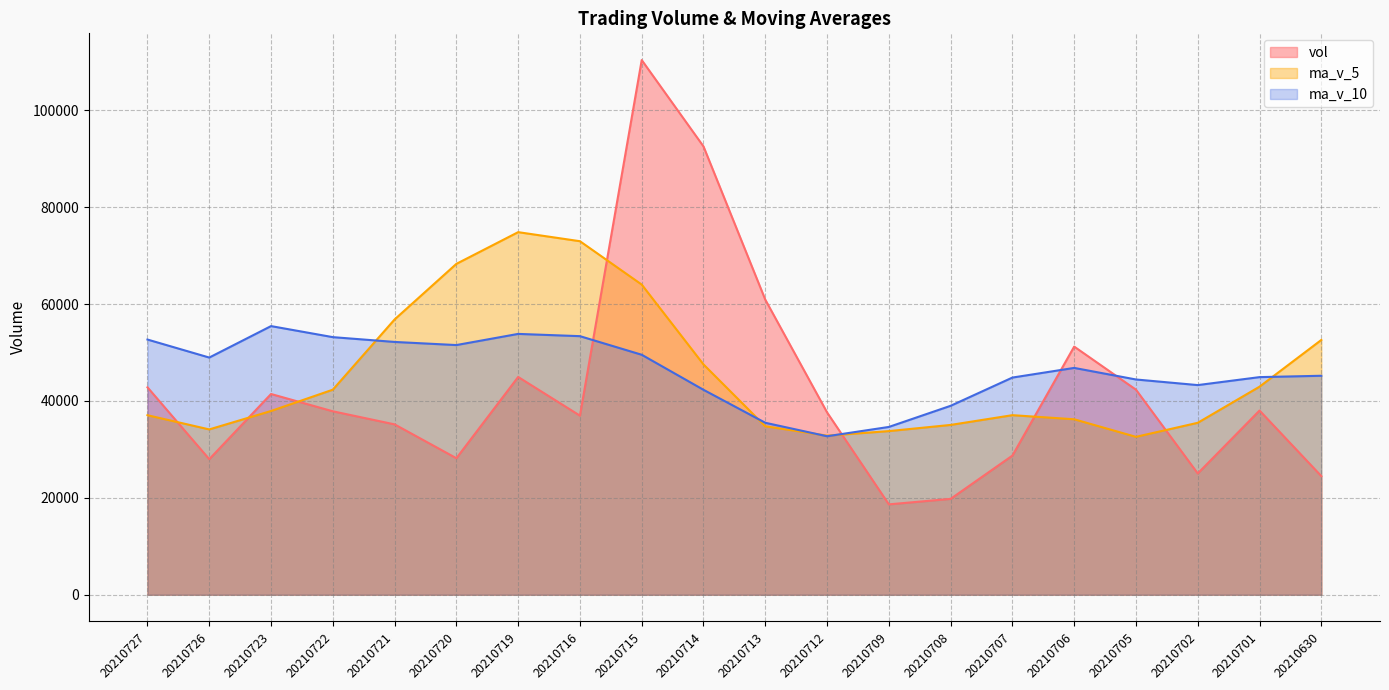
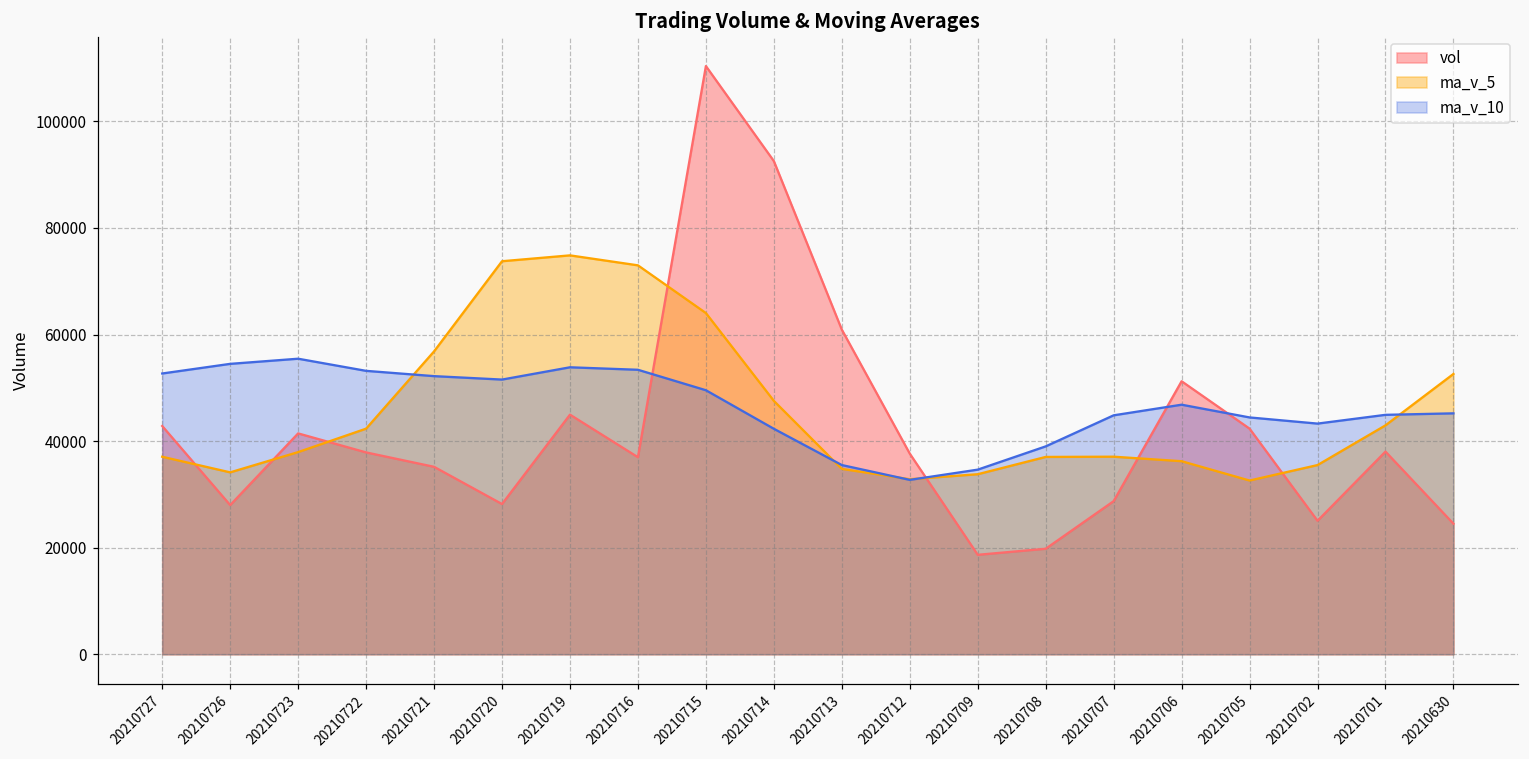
  {
    "vol": {
      "20210727": 43000,
      "20210726": 28000,
      "20210723": 41000,
      "20210722": 38000,
      "20210721": 35000,
      "20210720": 28000,
      "20210719": 45000,
      "20210716": 37000,
      "20210715": 110000,
      "20210714": 93000,
      "20210713": 61000,
      "20210712": 38000,
      "20210709": 19000,
      "20210708": 20000,
      "20210707": 29000,
      "20210706": 51000,
      "20210705": 42000,
      "20210702": 25000,
      "20210701": 38000,
      "20210630": 24000
    },
    "ma_v_5": {
      "20210727": 37000,
      "20210726": 34000,
      "20210723": 38000,
      "20210722": 42000,
      "20210721": 57000,
-     "20210720": 68000,
+     "20210720": 74000,
      "20210719": 75000,
      "20210716": 73000,
      "20210715": 64000,
      "20210714": 48000,
      "20210713": 35000,
      "20210709": 34000,
-     "20210708": 35000,
+     "20210708": 37000,
      "20210707": 37000,
      "20210706": 36000,
      "20210705": 33000,
      "20210702": 36000,
      "20210701": 43000,
      "20210630": 53000
    },
    "ma_v_10": {
      "20210727": 53000,
-     "20210726": 49000,
+     "20210726": 54000,
      "20210723": 55000,
      "20210722": 53000,
      "20210721": 52000,
      "20210720": 52000,
      "20210719": 54000,
      "20210716": 53000,
      "20210715": 50000,
      "20210714": 42000,
      "20210713": 36000,
      "20210709": 35000,
      "20210708": 39000,
      "20210707": 45000,
      "20210706": 47000,
      "20210705": 44000,
      "20210702": 43000,
      "20210701": 45000,
      "20210630": 45000
    }
  }
